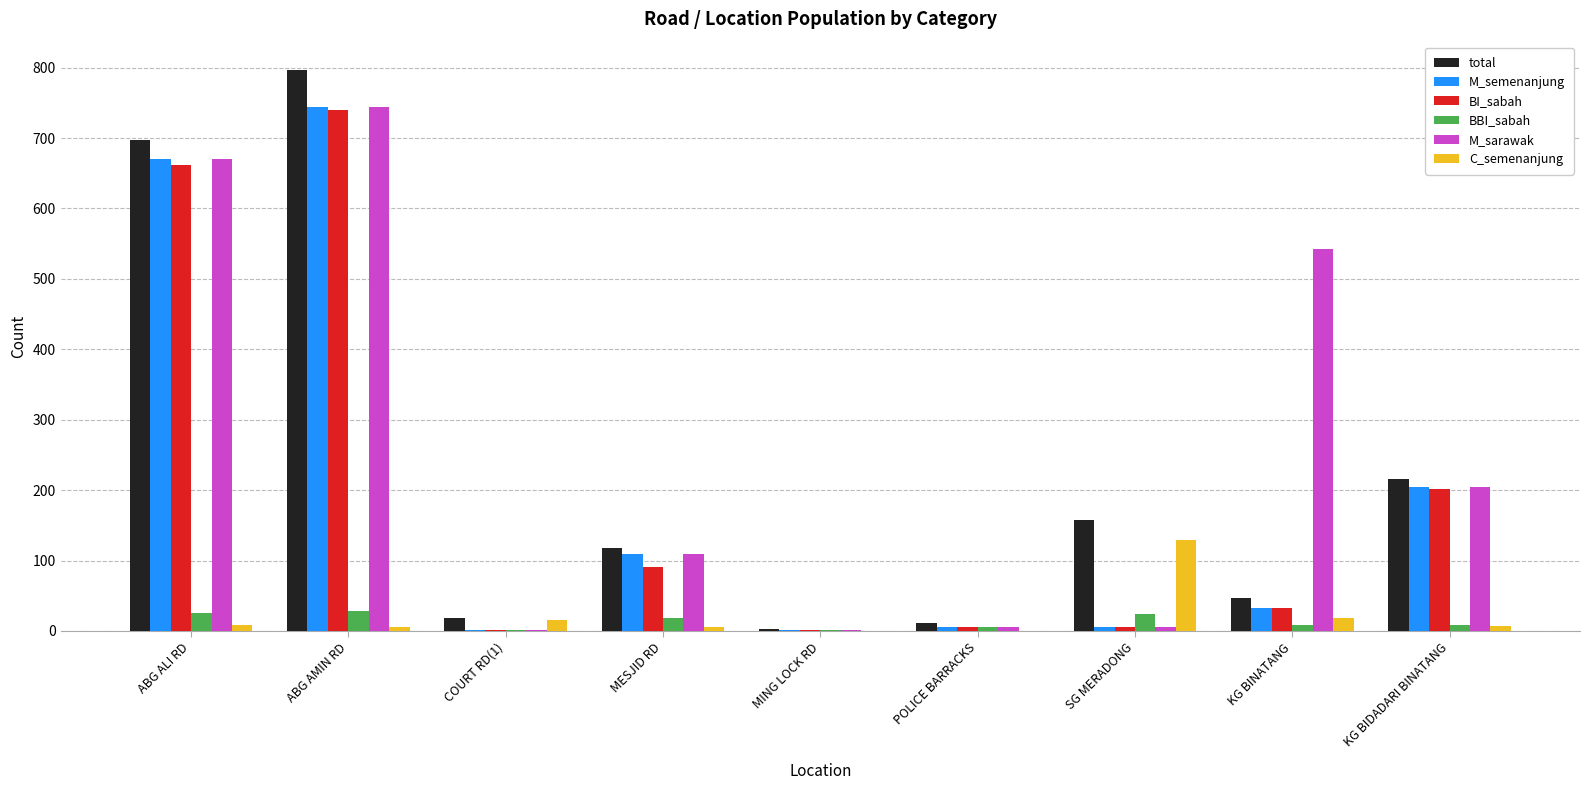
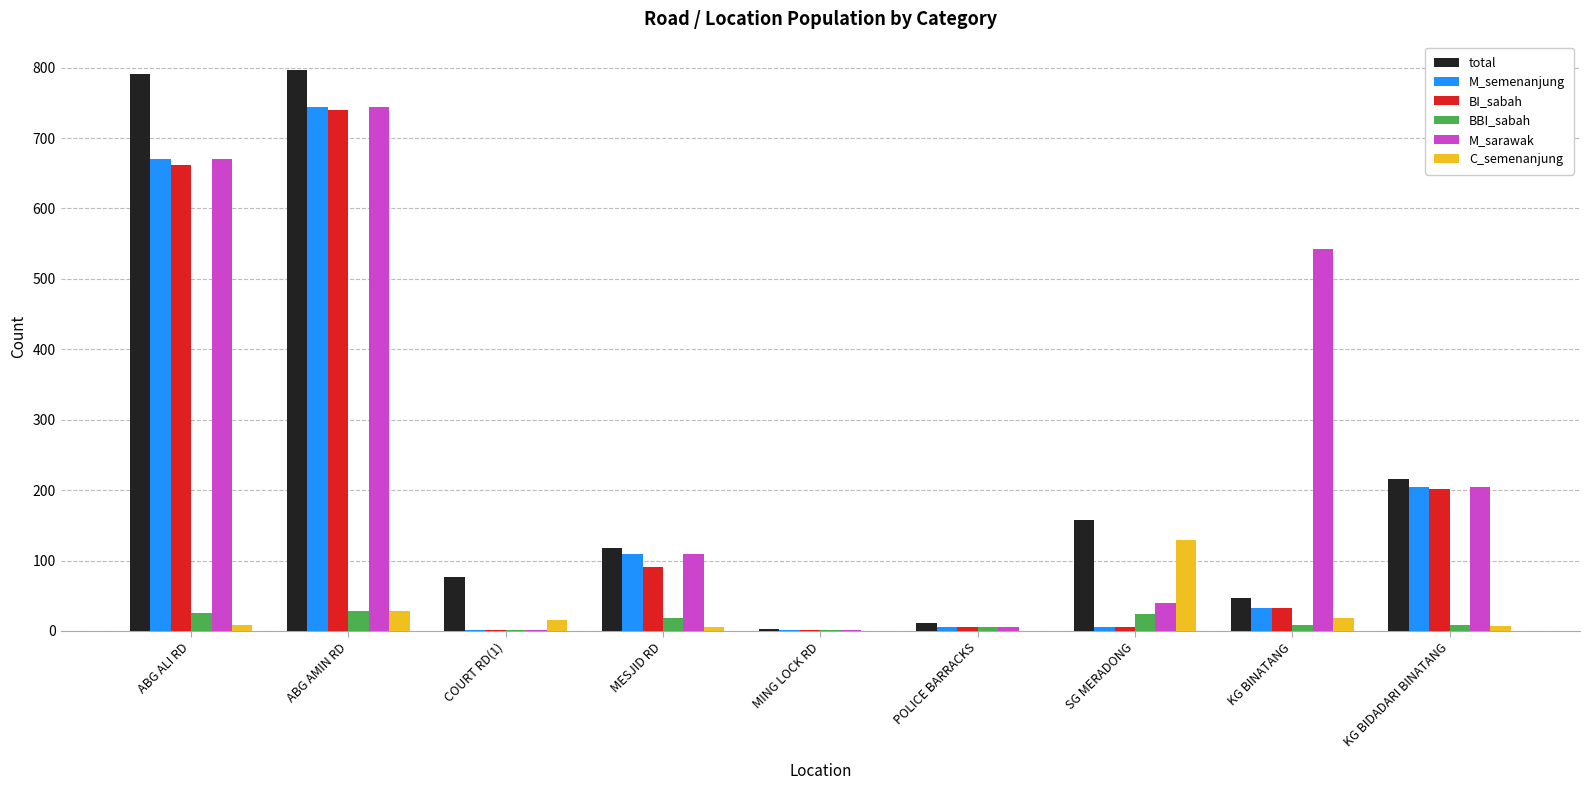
  {
    "total": {
-     "ABG ALI RD": 700,
+     "ABG ALI RD": 790,
      "ABG AMIN RD": 800,
-     "COURT RD(1)": 20,
+     "COURT RD(1)": 80,
      "MESJID RD": 120,
      "POLICE BARRACKS": 10,
      "SG MERADONG": 160,
      "KG BINATANG": 50,
      "KG BIDADARI BINATANG": 220
    },
    "M_semenanjung": {
      "ABG ALI RD": 670,
      "ABG AMIN RD": 740,
      "MESJID RD": 110,
      "POLICE BARRACKS": 10,
      "SG MERADONG": 10,
      "KG BINATANG": 30,
      "KG BIDADARI BINATANG": 200
    },
    "BI_sabah": {
      "ABG ALI RD": 660,
      "ABG AMIN RD": 740,
      "MESJID RD": 90,
      "POLICE BARRACKS": 10,
      "SG MERADONG": 10,
      "KG BINATANG": 30,
      "KG BIDADARI BINATANG": 200
    },
    "BBI_sabah": {
      "ABG ALI RD": 30,
      "ABG AMIN RD": 30,
      "MESJID RD": 20,
      "POLICE BARRACKS": 10,
      "SG MERADONG": 20,
      "KG BINATANG": 10,
      "KG BIDADARI BINATANG": 10
    },
    "M_sarawak": {
      "ABG ALI RD": 670,
      "ABG AMIN RD": 740,
      "MESJID RD": 110,
      "POLICE BARRACKS": 10,
-     "SG MERADONG": 10,
+     "SG MERADONG": 40,
      "KG BINATANG": 540,
      "KG BIDADARI BINATANG": 200
    },
    "C_semenanjung": {
      "ABG ALI RD": 10,
-     "ABG AMIN RD": 10,
+     "ABG AMIN RD": 30,
      "COURT RD(1)": 20,
      "MESJID RD": 10,
      "MING LOCK RD": 0,
      "POLICE BARRACKS": 0,
      "SG MERADONG": 130,
      "KG BINATANG": 20,
      "KG BIDADARI BINATANG": 10
    }
  }
